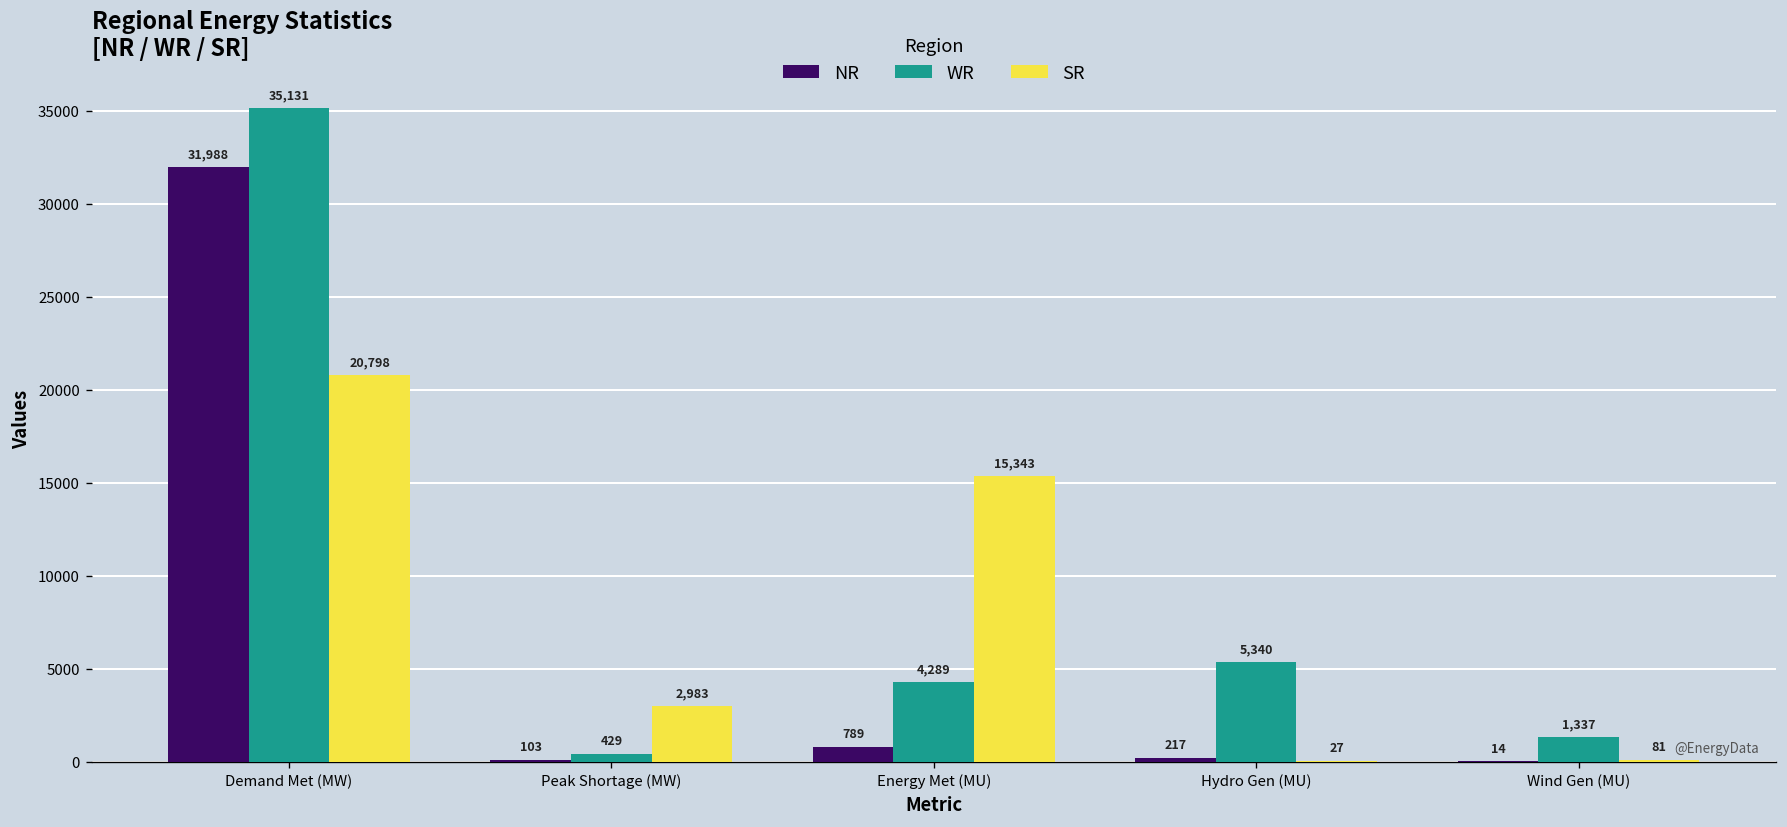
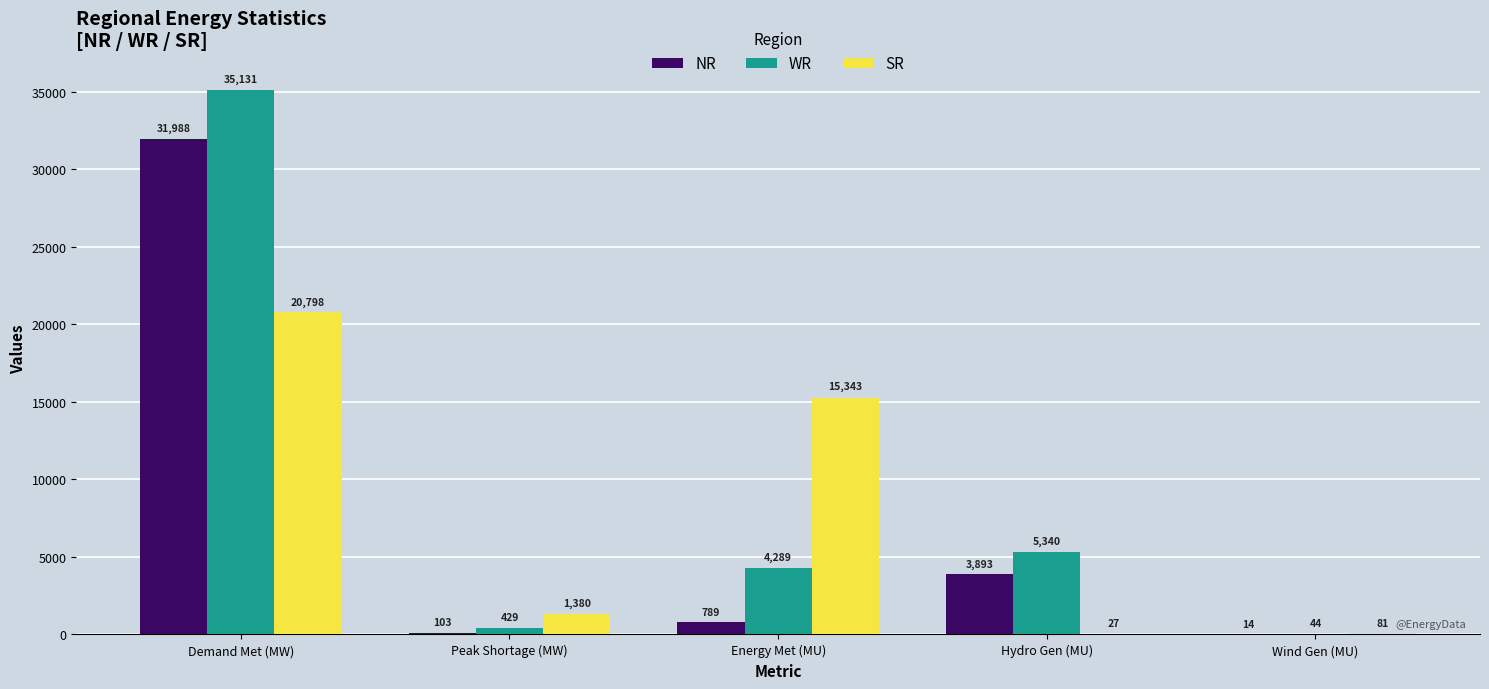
  {
    "NR": {
      "Demand Met (MW)": "31,988",
      "Peak Shortage (MW)": "103",
      "Energy Met (MU)": "789",
-     "Hydro Gen (MU)": "217",
+     "Hydro Gen (MU)": "3,893",
      "Wind Gen (MU)": "14"
    },
    "WR": {
      "Demand Met (MW)": "35,131",
      "Peak Shortage (MW)": "429",
      "Energy Met (MU)": "4,289",
      "Hydro Gen (MU)": "5,340",
-     "Wind Gen (MU)": "1,337"
+     "Wind Gen (MU)": "44"
    },
    "SR": {
      "Demand Met (MW)": "20,798",
-     "Peak Shortage (MW)": "2,983",
+     "Peak Shortage (MW)": "1,380",
      "Energy Met (MU)": "15,343",
      "Hydro Gen (MU)": "27",
      "Wind Gen (MU)": "81"
    }
  }
